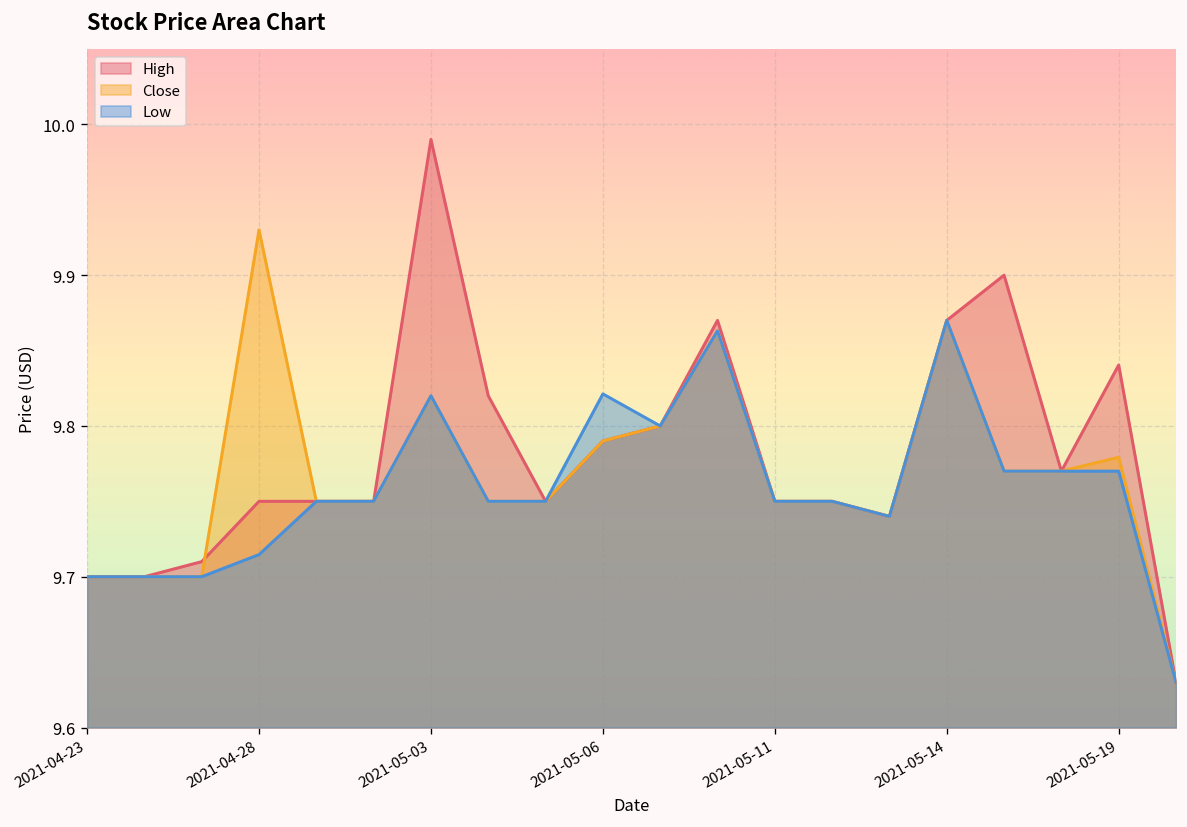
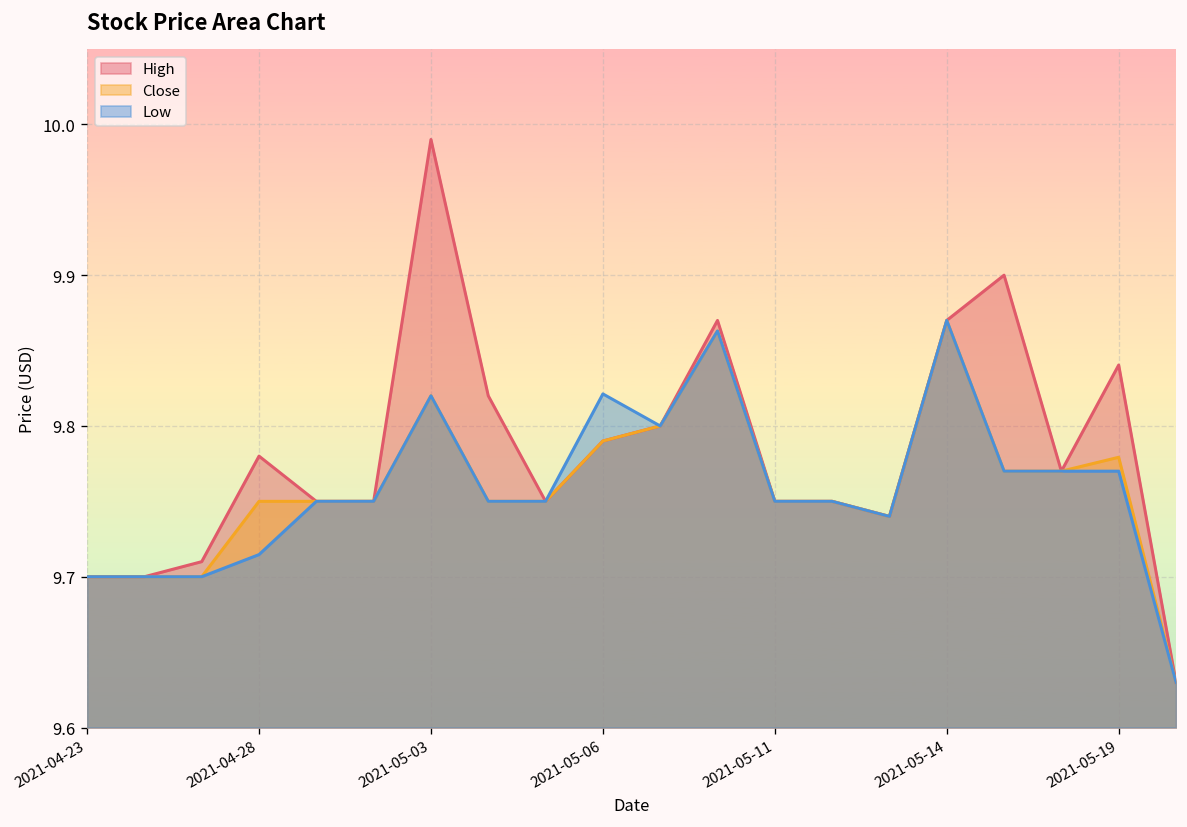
  {
    "High": {
-     "2021-04-28": 9.75,
+     "2021-04-28": 9.78,
      "2021-05-03": 9.99,
      "2021-05-19": 9.84
    },
    "Close": {
-     "2021-04-28": 9.93,
+     "2021-04-28": 9.75,
      "2021-05-19": 9.78
    },
    "Low": {
      "2021-04-28": 9.715,
      "2021-05-06": 9.82,
      "2021-05-19": 9.77
    }
  }
